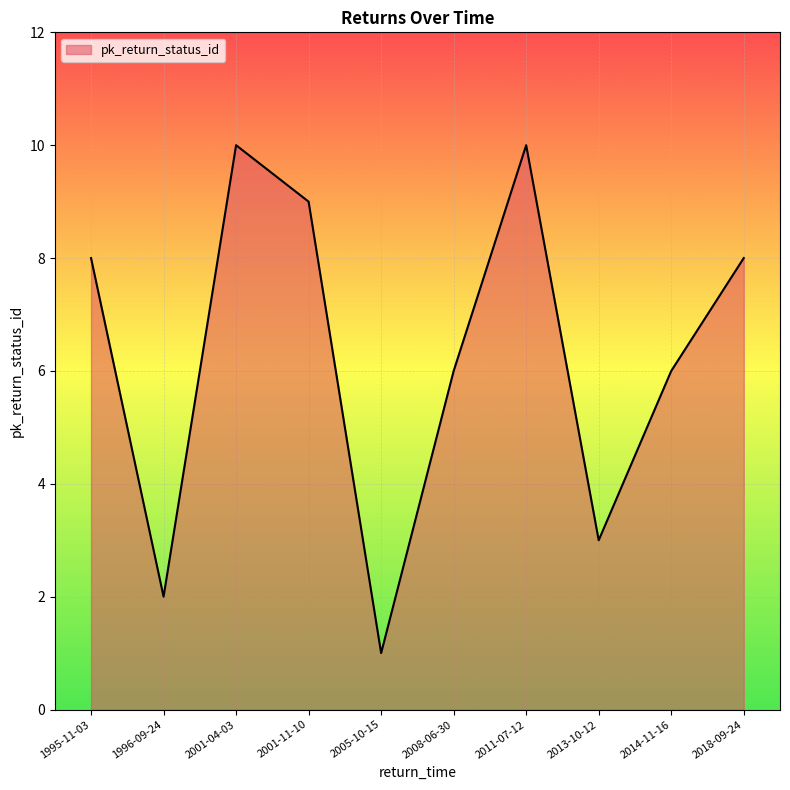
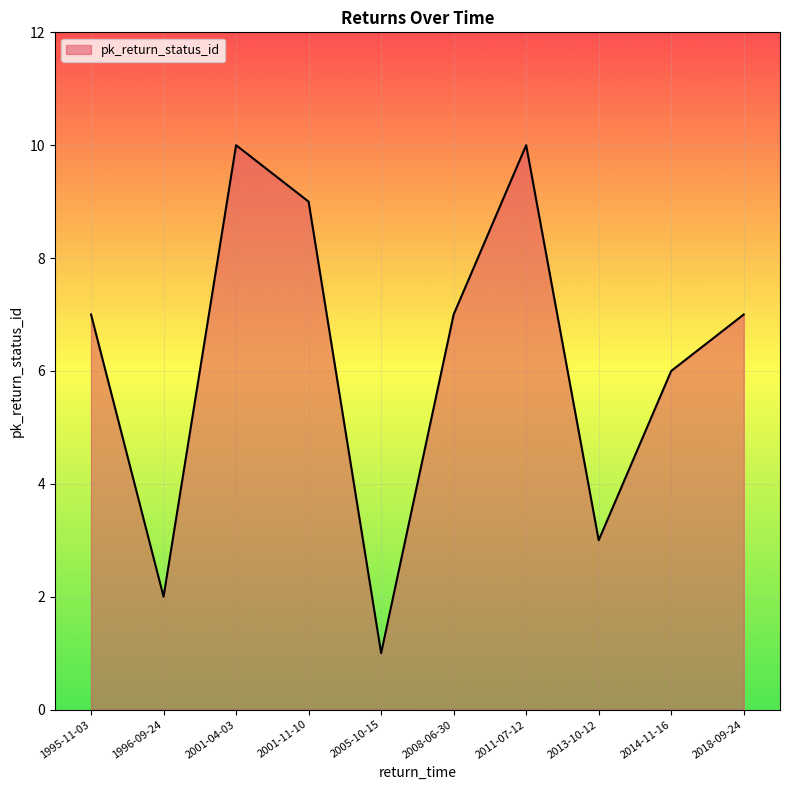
  {
-   "1995-11-03": 8,
+   "1995-11-03": 7,
    "1996-09-24": 2,
    "2001-04-03": 10,
    "2001-11-10": 9,
    "2005-10-15": 1,
-   "2008-06-30": 6,
+   "2008-06-30": 7,
    "2011-07-12": 10,
    "2013-10-12": 3,
    "2014-11-16": 6,
-   "2018-09-24": 8
+   "2018-09-24": 7
  }
